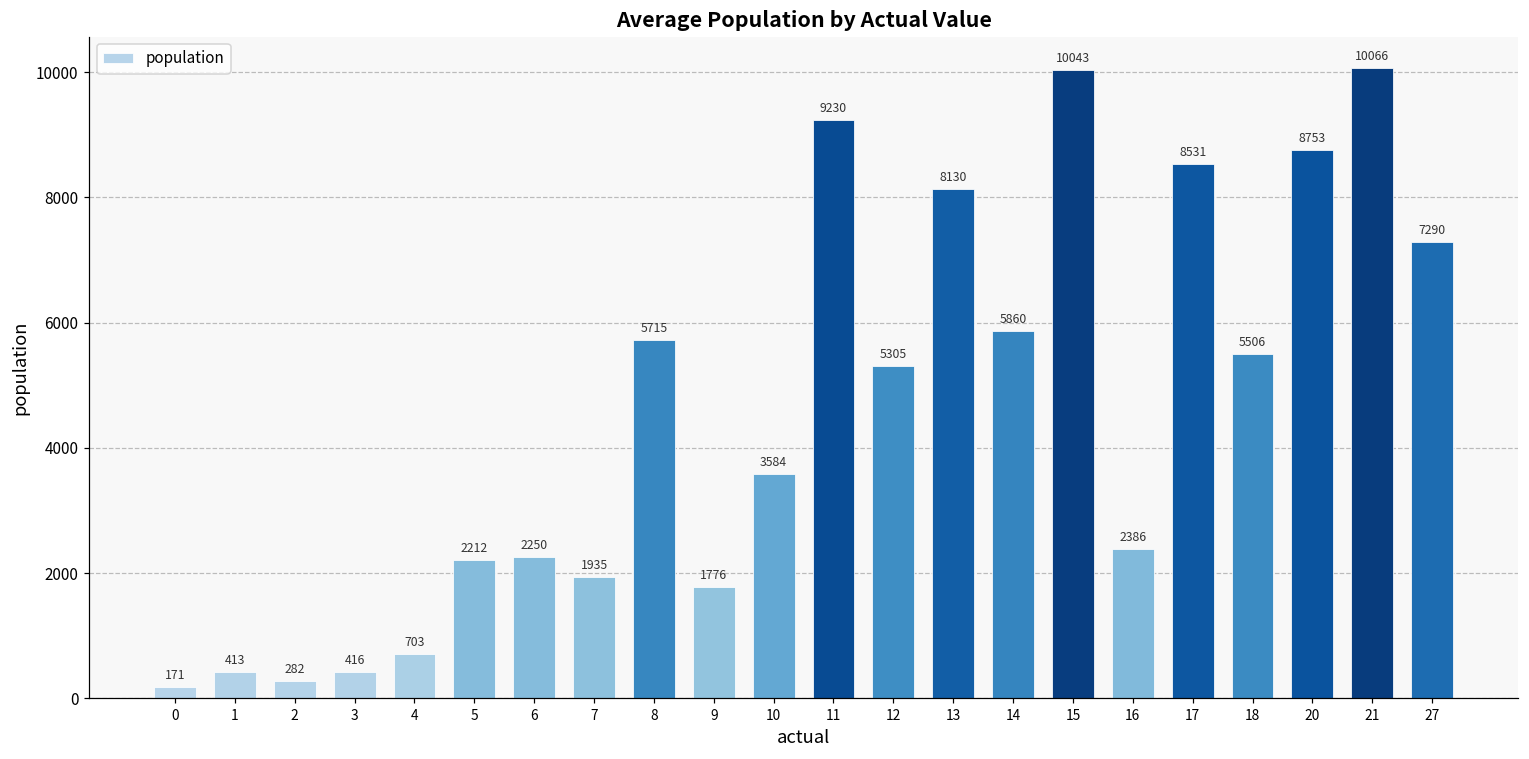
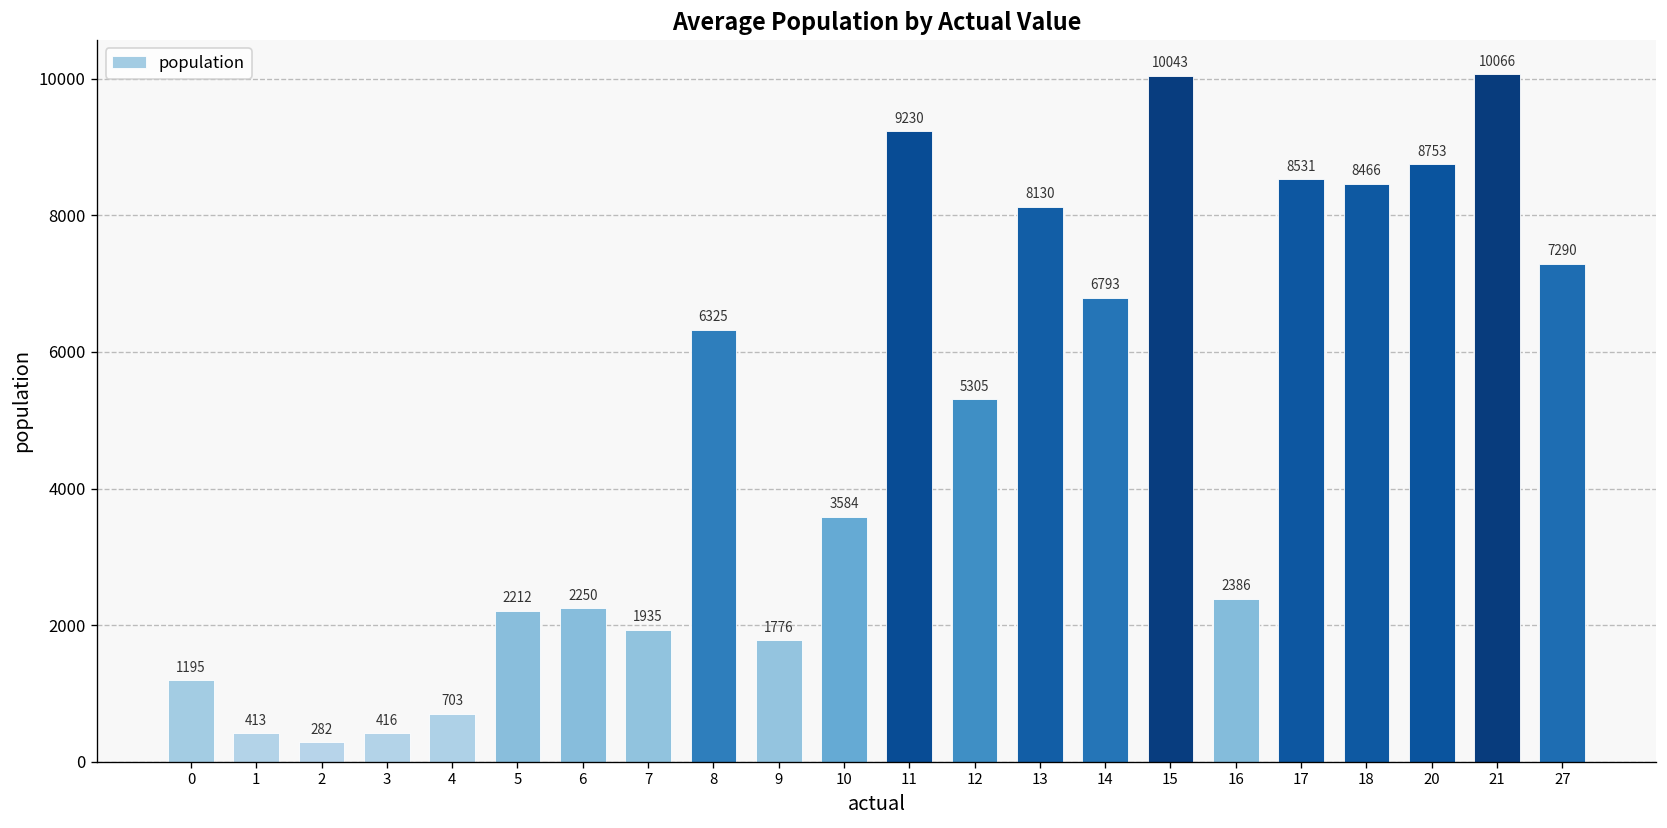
  {
-   "0": 171,
+   "0": 1195,
    "1": 413,
    "2": 282,
    "3": 416,
    "4": 703,
    "5": 2212,
    "6": 2250,
    "7": 1935,
-   "8": 5715,
+   "8": 6325,
    "9": 1776,
    "10": 3584,
    "11": 9230,
    "12": 5305,
    "13": 8130,
-   "14": 5860,
+   "14": 6793,
    "15": 10043,
    "16": 2386,
    "17": 8531,
-   "18": 5506,
+   "18": 8466,
    "20": 8753,
    "21": 10066,
    "27": 7290
  }
